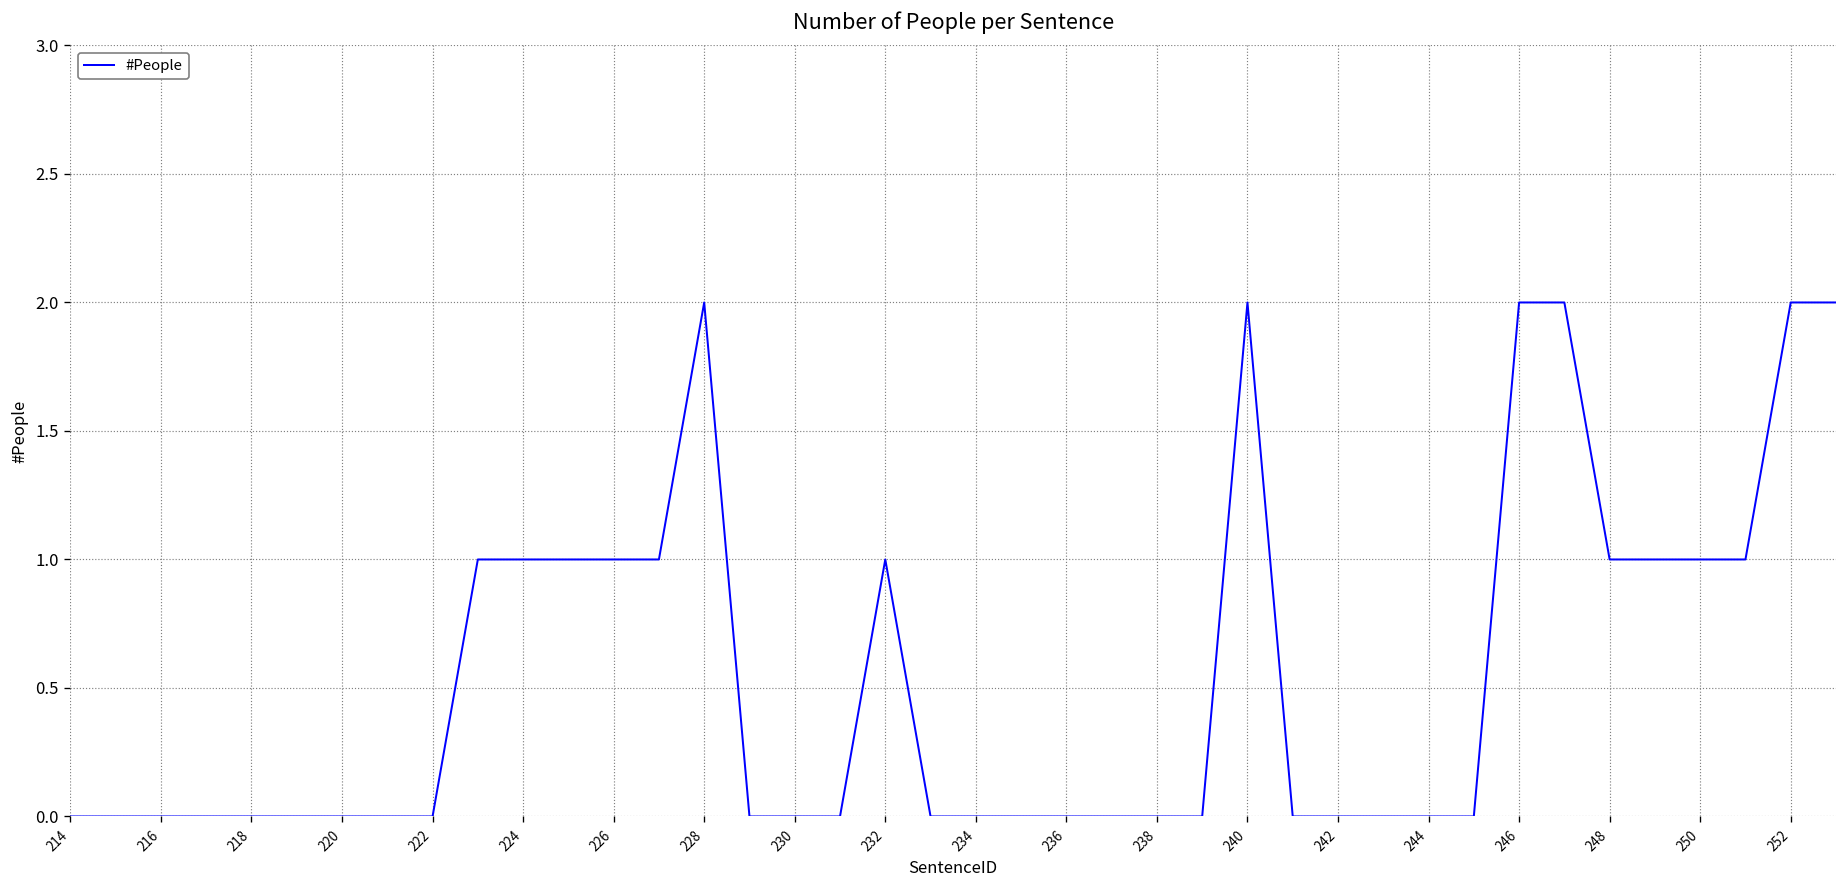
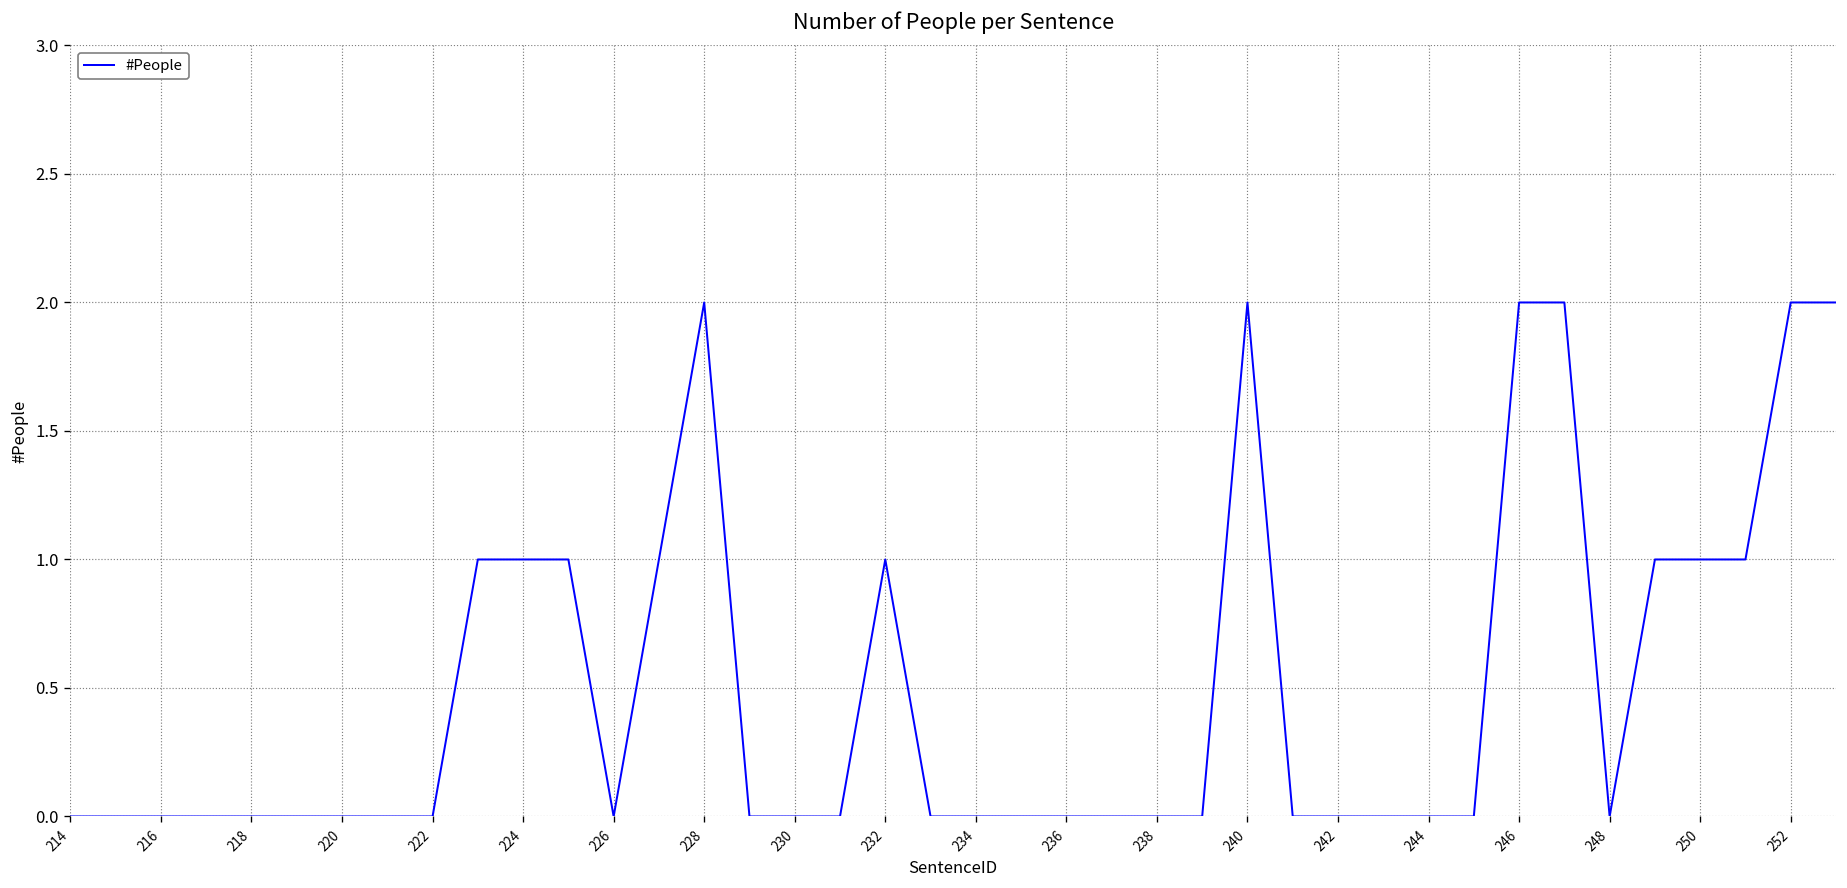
  {
    "214": 0,
    "216": 0,
    "218": 0,
    "220": 0,
    "222": 0,
    "224": 1,
-   "226": 1,
+   "226": 0,
    "228": 2,
    "230": 0,
    "232": 1,
    "234": 0,
    "236": 0,
    "238": 0,
    "240": 2,
    "242": 0,
    "244": 0,
    "246": 2,
-   "248": 1,
+   "248": 0,
    "250": 1,
    "252": 2
  }
